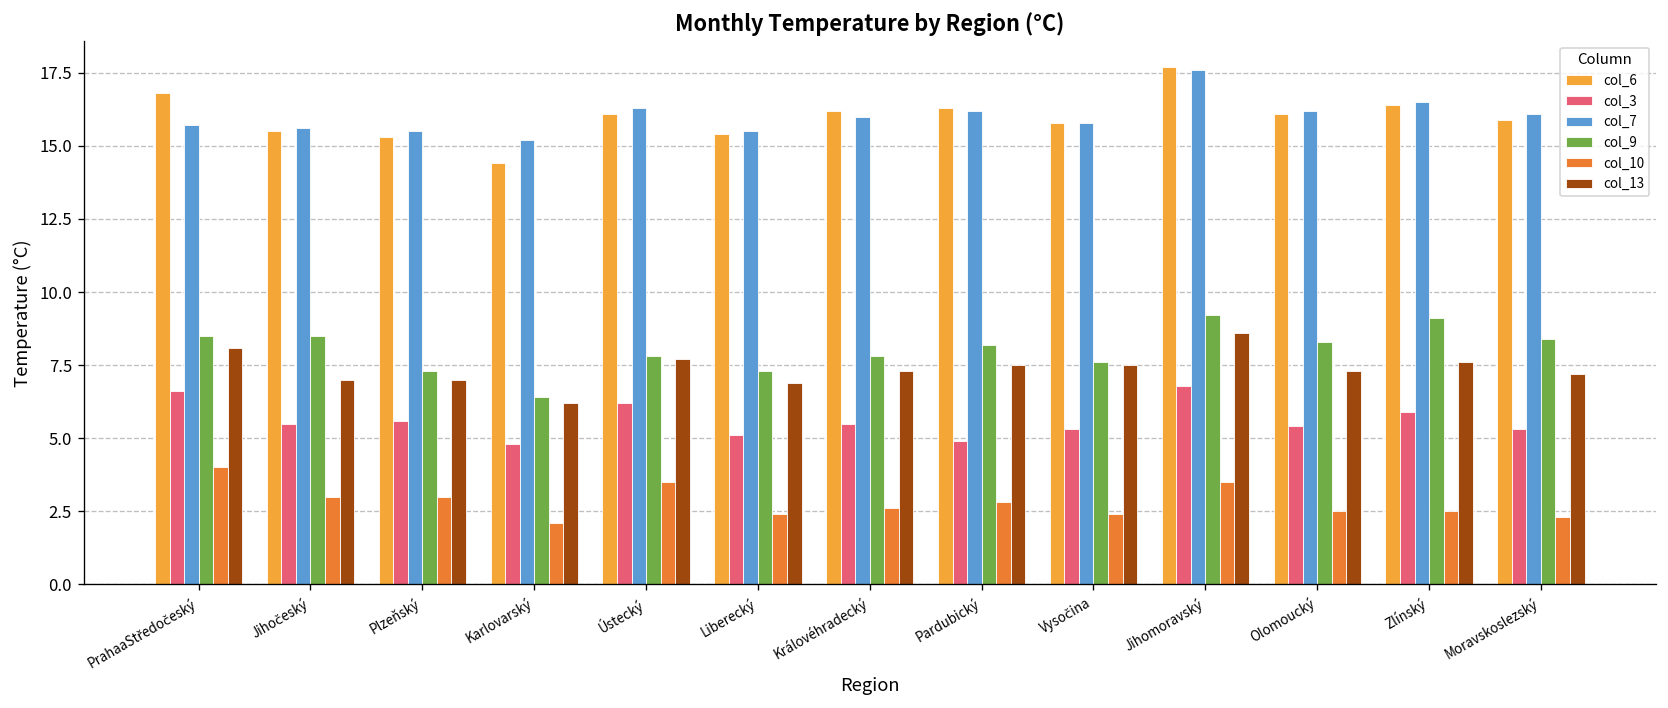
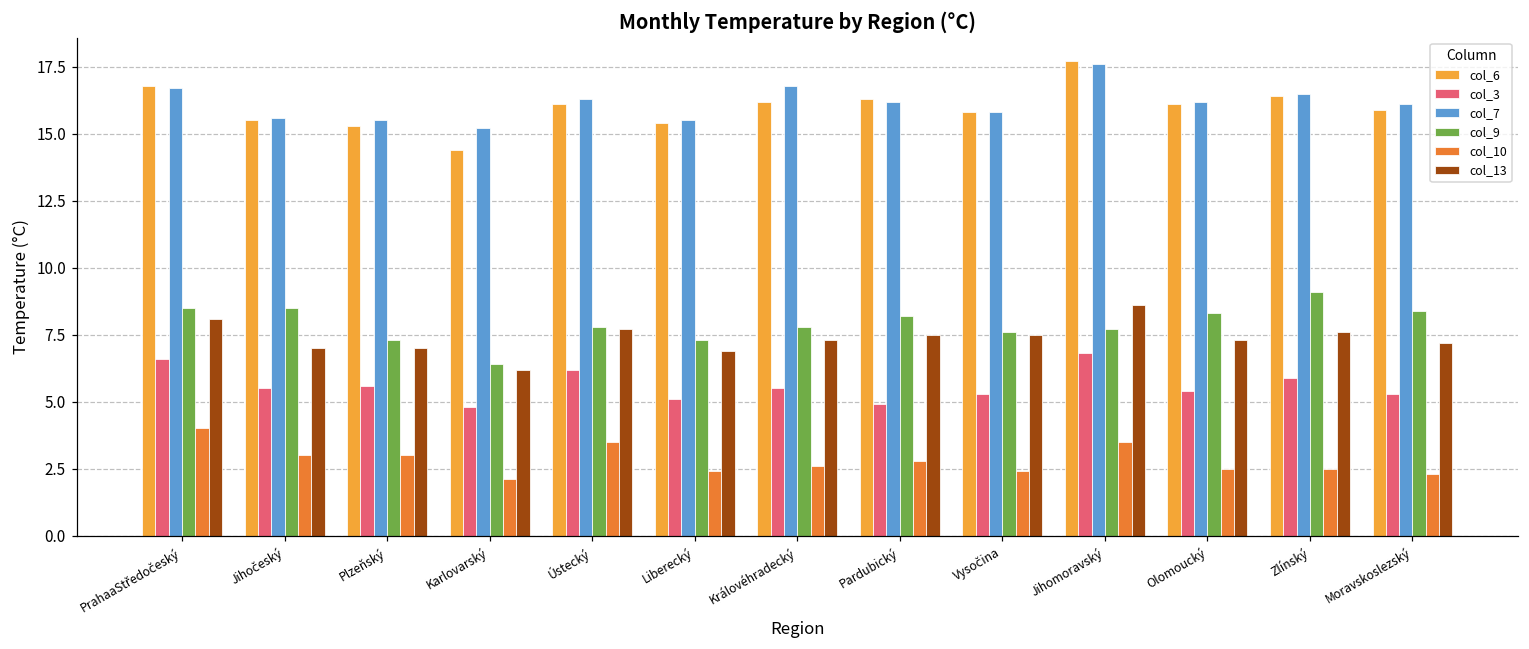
  {
    "col_3": {
      "PrahaaStředočeský": 6.6,
      "Jihočeský": 5.5,
      "Plzeňský": 5.6,
      "Karlovarský": 4.8,
      "Ústecký": 6.2,
      "Liberecký": 5.1,
      "Královéhradecký": 5.5,
      "Pardubický": 4.9,
      "Vysočina": 5.3,
      "Jihomoravský": 6.8,
      "Olomoucký": 5.4,
      "Zlínský": 5.9,
      "Moravskoslezský": 5.3
    },
    "col_7": {
-     "PrahaaStředočeský": 15.7,
+     "PrahaaStředočeský": 16.7,
      "Jihočeský": 15.6,
      "Plzeňský": 15.5,
      "Karlovarský": 15.2,
      "Ústecký": 16.3,
      "Liberecký": 15.5,
-     "Královéhradecký": 16.0,
+     "Královéhradecký": 16.8,
      "Pardubický": 16.2,
      "Vysočina": 15.8,
      "Jihomoravský": 17.6,
      "Olomoucký": 16.2,
      "Zlínský": 16.5,
      "Moravskoslezský": 16.1
    },
    "col_9": {
      "PrahaaStředočeský": 8.5,
      "Jihočeský": 8.5,
      "Plzeňský": 7.3,
      "Karlovarský": 6.4,
      "Ústecký": 7.8,
      "Liberecký": 7.3,
      "Královéhradecký": 7.8,
      "Pardubický": 8.2,
      "Vysočina": 7.6,
-     "Jihomoravský": 9.2,
+     "Jihomoravský": 7.7,
      "Olomoucký": 8.3,
      "Zlínský": 9.1,
      "Moravskoslezský": 8.4
    },
    "col_13": {
      "PrahaaStředočeský": 8.1,
      "Jihočeský": 7.0,
      "Plzeňský": 7.0,
      "Karlovarský": 6.2,
      "Ústecký": 7.7,
      "Liberecký": 6.9,
      "Královéhradecký": 7.3,
      "Pardubický": 7.5,
      "Vysočina": 7.5,
      "Jihomoravský": 8.6,
      "Olomoucký": 7.3,
      "Zlínský": 7.6,
      "Moravskoslezský": 7.2
    }
  }
